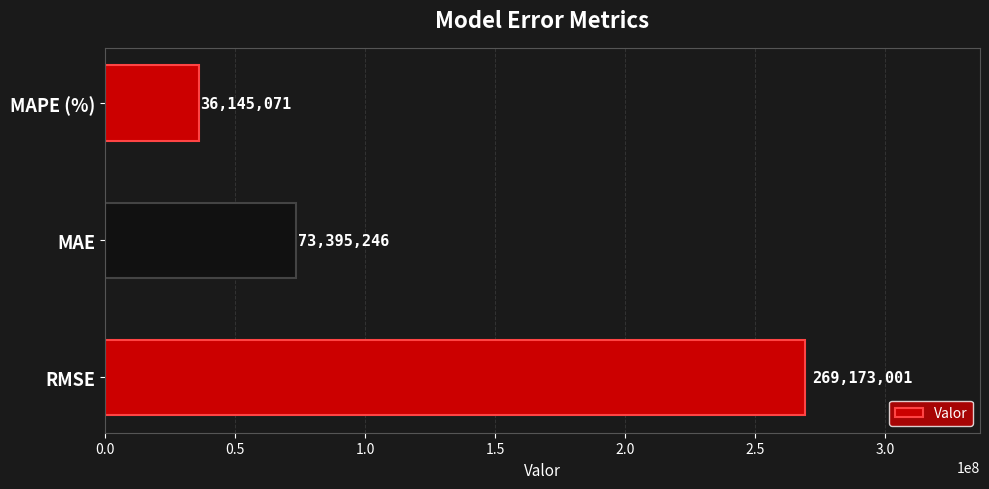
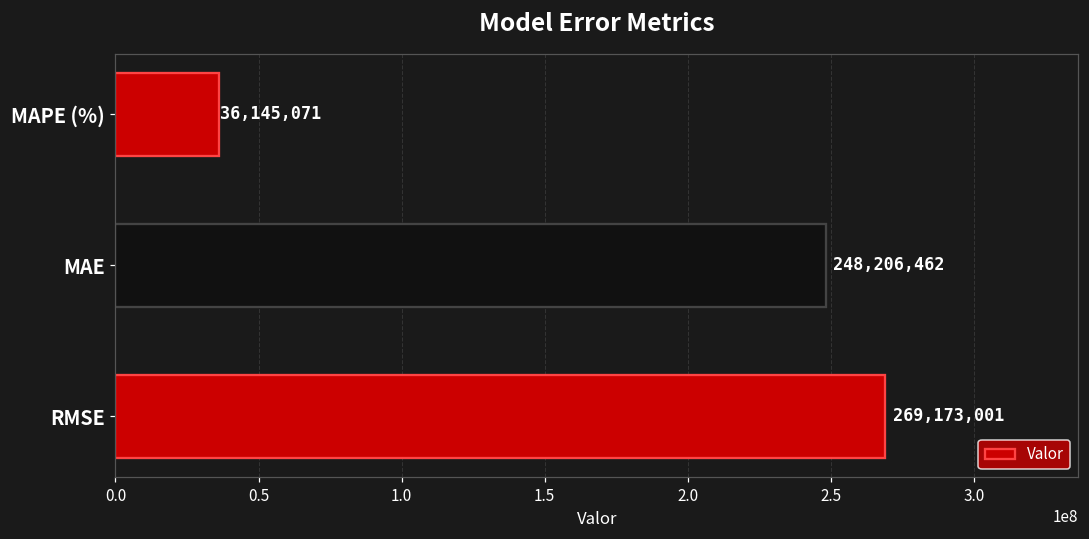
  {
    "MAPE (%)": "36,145,071",
-   "MAE": "73,395,246",
+   "MAE": "248,206,462",
    "RMSE": "269,173,001"
  }
